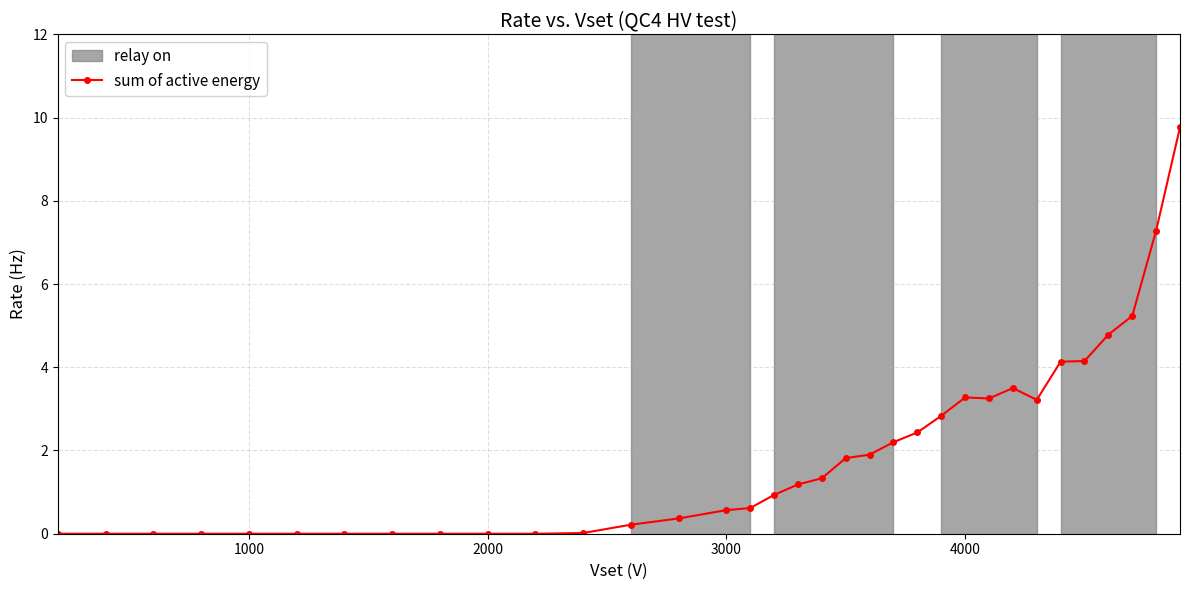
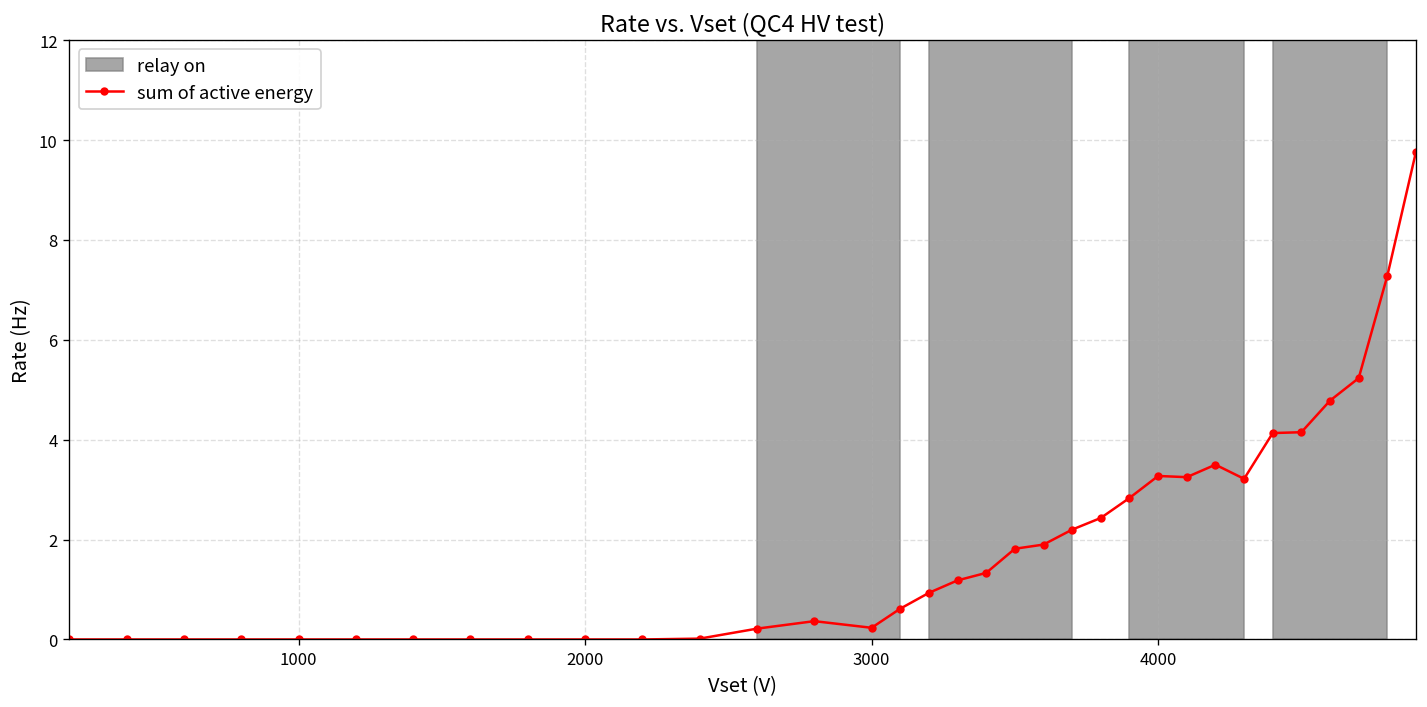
  {
    "sum of active energy": {
      "1000": 0.0,
      "2000": 0.0,
-     "3000": 0.6,
+     "3000": 0.2,
      "4000": 3.3
    }
  }
